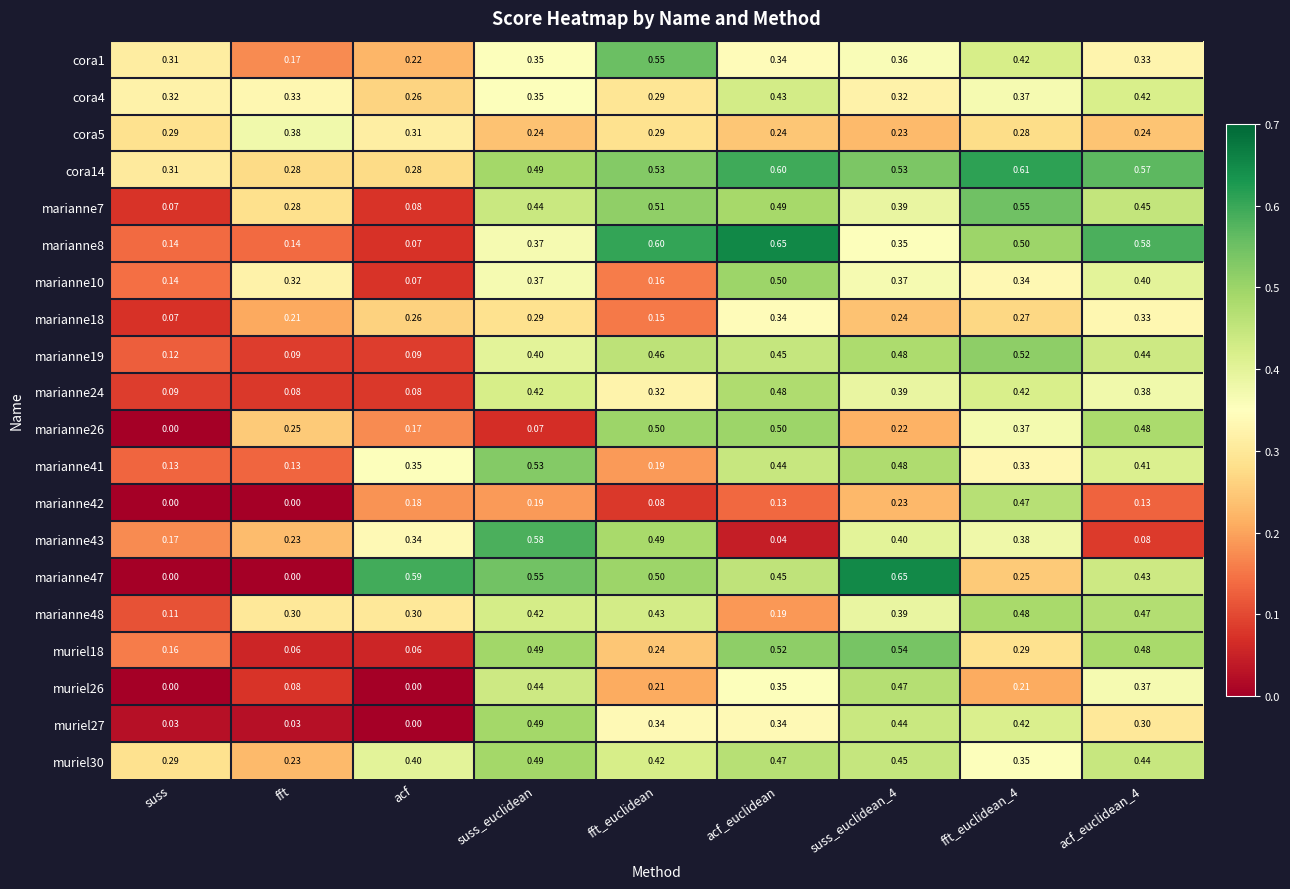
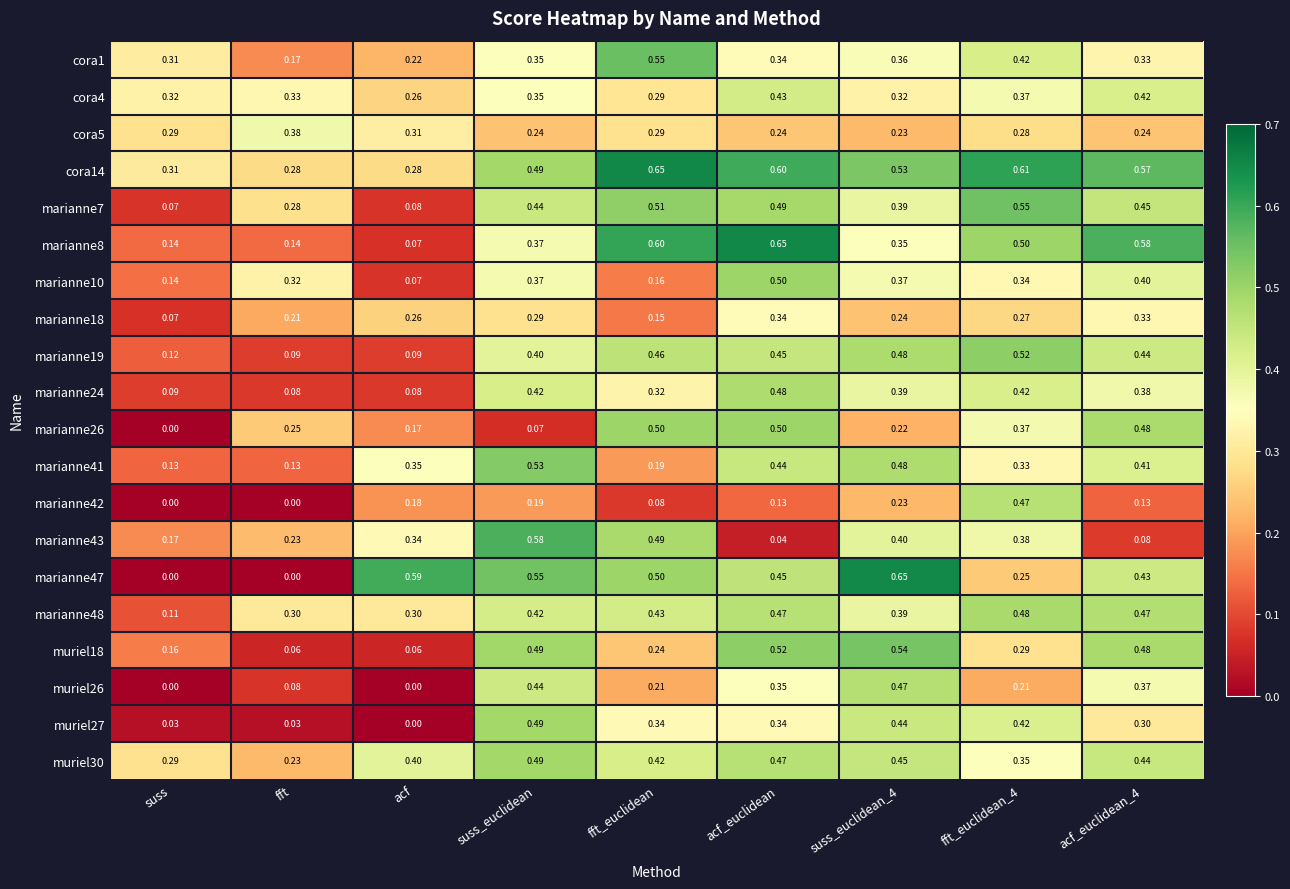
  {
    "cora1": {
      "suss": 0.31,
      "fft": 0.17,
      "acf": 0.22,
      "suss_euclidean": 0.35,
      "fft_euclidean": 0.55,
      "acf_euclidean": 0.34,
      "suss_euclidean_4": 0.36,
      "fft_euclidean_4": 0.42,
      "acf_euclidean_4": 0.33
    },
    "cora4": {
      "suss": 0.32,
      "fft": 0.33,
      "acf": 0.26,
      "suss_euclidean": 0.35,
      "fft_euclidean": 0.29,
      "acf_euclidean": 0.43,
      "suss_euclidean_4": 0.32,
      "fft_euclidean_4": 0.37,
      "acf_euclidean_4": 0.42
    },
    "cora5": {
      "suss": 0.29,
      "fft": 0.38,
      "acf": 0.31,
      "suss_euclidean": 0.24,
      "fft_euclidean": 0.29,
      "acf_euclidean": 0.24,
      "suss_euclidean_4": 0.23,
      "fft_euclidean_4": 0.28,
      "acf_euclidean_4": 0.24
    },
    "cora14": {
      "suss": 0.31,
      "fft": 0.28,
      "acf": 0.28,
      "suss_euclidean": 0.49,
-     "fft_euclidean": 0.53,
+     "fft_euclidean": 0.65,
      "acf_euclidean": 0.60,
      "suss_euclidean_4": 0.53,
      "fft_euclidean_4": 0.61,
      "acf_euclidean_4": 0.57
    },
    "marianne7": {
      "suss": 0.07,
      "fft": 0.28,
      "acf": 0.08,
      "suss_euclidean": 0.44,
      "fft_euclidean": 0.51,
      "acf_euclidean": 0.49,
      "suss_euclidean_4": 0.39,
      "fft_euclidean_4": 0.55,
      "acf_euclidean_4": 0.45
    },
    "marianne8": {
      "suss": 0.14,
      "fft": 0.14,
      "acf": 0.07,
      "suss_euclidean": 0.37,
      "fft_euclidean": 0.60,
      "acf_euclidean": 0.65,
      "suss_euclidean_4": 0.35,
      "fft_euclidean_4": 0.50,
      "acf_euclidean_4": 0.58
    },
    "marianne10": {
      "suss": 0.14,
      "fft": 0.32,
      "acf": 0.07,
      "suss_euclidean": 0.37,
      "fft_euclidean": 0.16,
      "acf_euclidean": 0.50,
      "suss_euclidean_4": 0.37,
      "fft_euclidean_4": 0.34,
      "acf_euclidean_4": 0.40
    },
    "marianne18": {
      "suss": 0.07,
      "fft": 0.21,
      "acf": 0.26,
      "suss_euclidean": 0.29,
      "fft_euclidean": 0.15,
      "acf_euclidean": 0.34,
      "suss_euclidean_4": 0.24,
      "fft_euclidean_4": 0.27,
      "acf_euclidean_4": 0.33
    },
    "marianne19": {
      "suss": 0.12,
      "fft": 0.09,
      "acf": 0.09,
      "suss_euclidean": 0.40,
      "fft_euclidean": 0.46,
      "acf_euclidean": 0.45,
      "suss_euclidean_4": 0.48,
      "fft_euclidean_4": 0.52,
      "acf_euclidean_4": 0.44
    },
    "marianne24": {
      "suss": 0.09,
      "fft": 0.08,
      "acf": 0.08,
      "suss_euclidean": 0.42,
      "fft_euclidean": 0.32,
      "acf_euclidean": 0.48,
      "suss_euclidean_4": 0.39,
      "fft_euclidean_4": 0.42,
      "acf_euclidean_4": 0.38
    },
    "marianne26": {
      "suss": 0.00,
      "fft": 0.25,
      "acf": 0.17,
      "suss_euclidean": 0.07,
      "fft_euclidean": 0.50,
      "acf_euclidean": 0.50,
      "suss_euclidean_4": 0.22,
      "fft_euclidean_4": 0.37,
      "acf_euclidean_4": 0.48
    },
    "marianne41": {
      "suss": 0.13,
      "fft": 0.13,
      "acf": 0.35,
      "suss_euclidean": 0.53,
      "fft_euclidean": 0.19,
      "acf_euclidean": 0.44,
      "suss_euclidean_4": 0.48,
      "fft_euclidean_4": 0.33,
      "acf_euclidean_4": 0.41
    },
    "marianne42": {
      "suss": 0.00,
      "fft": 0.00,
      "acf": 0.18,
      "suss_euclidean": 0.19,
      "fft_euclidean": 0.08,
      "acf_euclidean": 0.13,
      "suss_euclidean_4": 0.23,
      "fft_euclidean_4": 0.47,
      "acf_euclidean_4": 0.13
    },
    "marianne43": {
      "suss": 0.17,
      "fft": 0.23,
      "acf": 0.34,
      "suss_euclidean": 0.58,
      "fft_euclidean": 0.49,
      "acf_euclidean": 0.04,
      "suss_euclidean_4": 0.40,
      "fft_euclidean_4": 0.38,
      "acf_euclidean_4": 0.08
    },
    "marianne47": {
      "suss": 0.00,
      "fft": 0.00,
      "acf": 0.59,
      "suss_euclidean": 0.55,
      "fft_euclidean": 0.50,
      "acf_euclidean": 0.45,
      "suss_euclidean_4": 0.65,
      "fft_euclidean_4": 0.25,
      "acf_euclidean_4": 0.43
    },
    "marianne48": {
      "suss": 0.11,
      "fft": 0.30,
      "acf": 0.30,
      "suss_euclidean": 0.42,
      "fft_euclidean": 0.43,
-     "acf_euclidean": 0.19,
+     "acf_euclidean": 0.47,
      "suss_euclidean_4": 0.39,
      "fft_euclidean_4": 0.48,
      "acf_euclidean_4": 0.47
    },
    "muriel18": {
      "suss": 0.16,
      "fft": 0.06,
      "acf": 0.06,
      "suss_euclidean": 0.49,
      "fft_euclidean": 0.24,
      "acf_euclidean": 0.52,
      "suss_euclidean_4": 0.54,
      "fft_euclidean_4": 0.29,
      "acf_euclidean_4": 0.48
    },
    "muriel26": {
      "suss": 0.00,
      "fft": 0.08,
      "acf": 0.00,
      "suss_euclidean": 0.44,
      "fft_euclidean": 0.21,
      "acf_euclidean": 0.35,
      "suss_euclidean_4": 0.47,
      "fft_euclidean_4": 0.21,
      "acf_euclidean_4": 0.37
    },
    "muriel27": {
      "suss": 0.03,
      "fft": 0.03,
      "acf": 0.00,
      "suss_euclidean": 0.49,
      "fft_euclidean": 0.34,
      "acf_euclidean": 0.34,
      "suss_euclidean_4": 0.44,
      "fft_euclidean_4": 0.42,
      "acf_euclidean_4": 0.30
    },
    "muriel30": {
      "suss": 0.29,
      "fft": 0.23,
      "acf": 0.40,
      "suss_euclidean": 0.49,
      "fft_euclidean": 0.42,
      "acf_euclidean": 0.47,
      "suss_euclidean_4": 0.45,
      "fft_euclidean_4": 0.35,
      "acf_euclidean_4": 0.44
    }
  }
